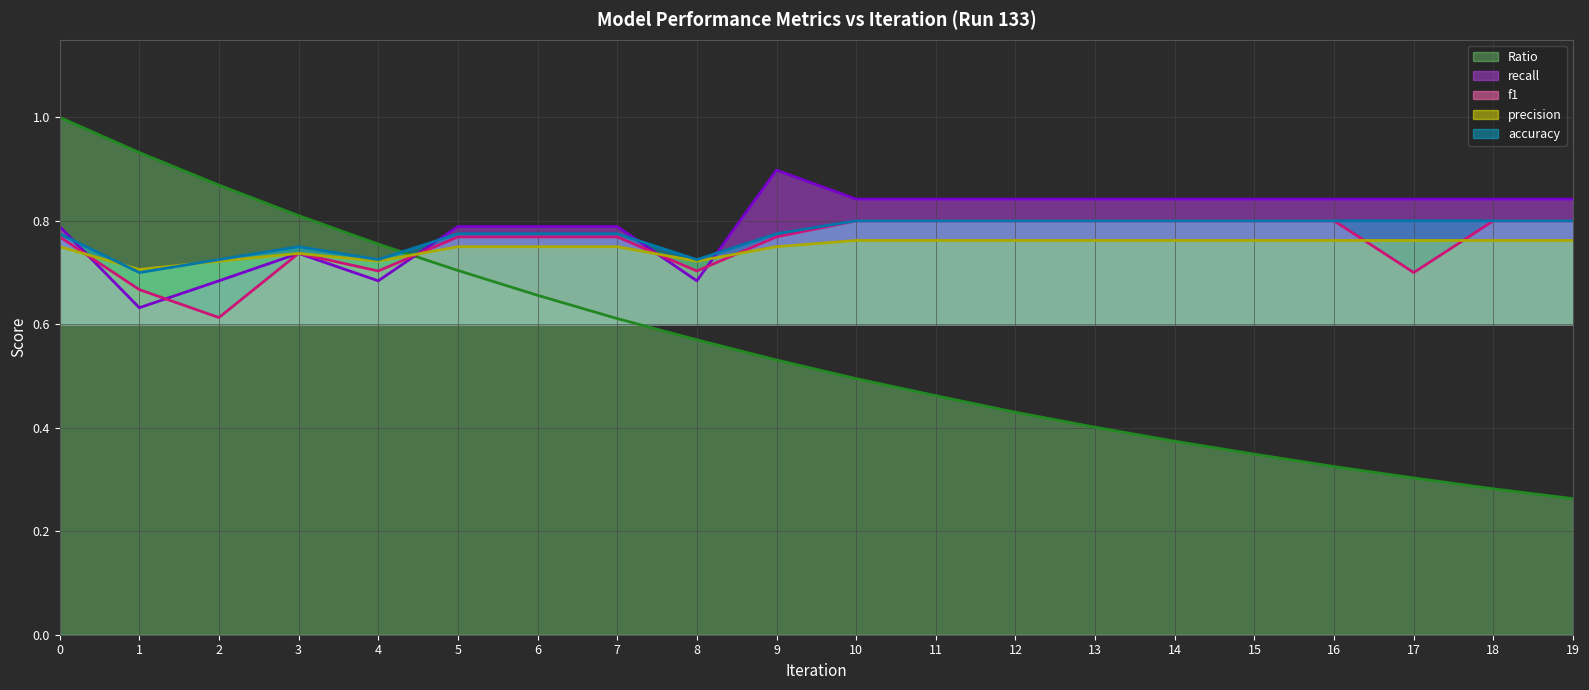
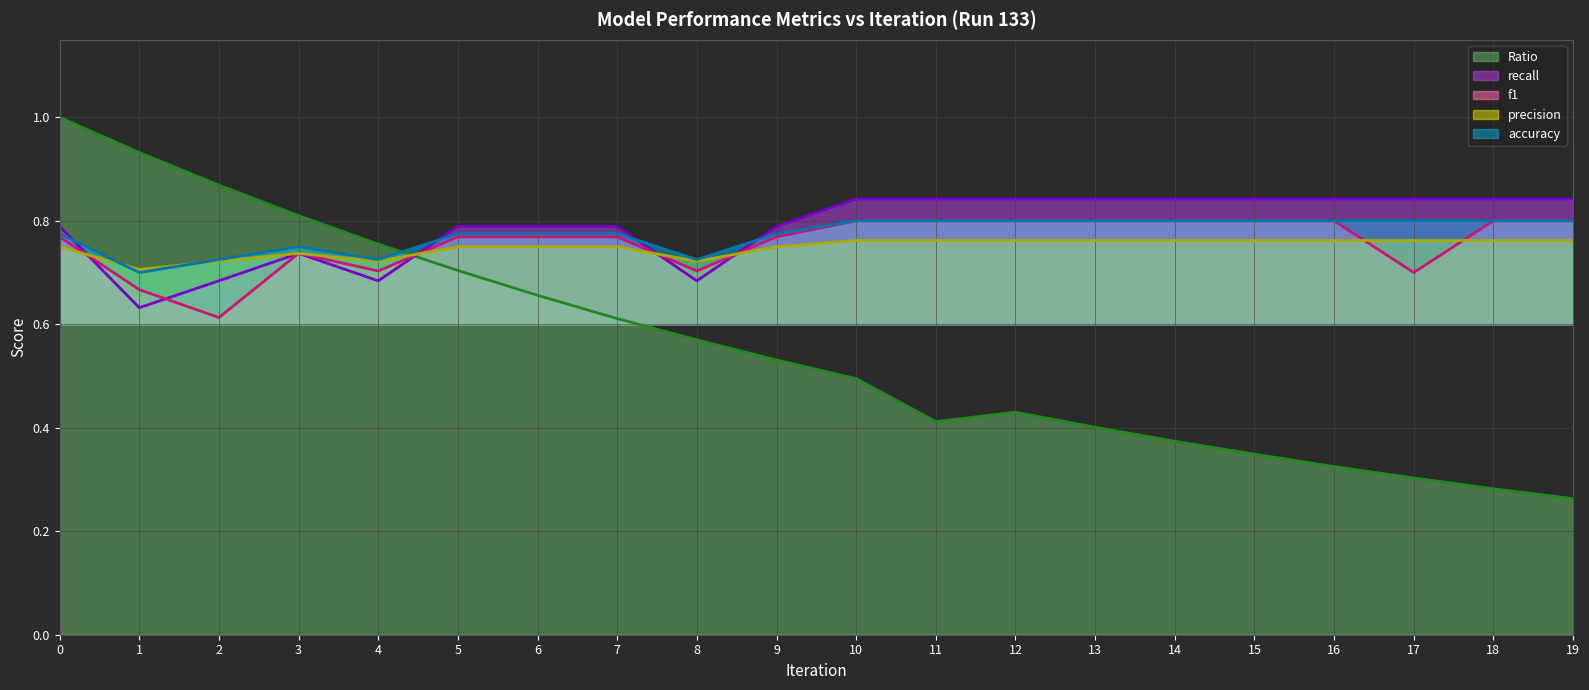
  {
    "Ratio": {
      "0": 1.00,
      "1": 0.93,
      "2": 0.87,
      "3": 0.81,
      "4": 0.76,
      "5": 0.70,
      "6": 0.66,
      "7": 0.61,
      "8": 0.57,
      "9": 0.53,
      "10": 0.50,
-     "11": 0.46,
+     "11": 0.41,
      "12": 0.43,
      "13": 0.40,
      "14": 0.37,
      "15": 0.35,
      "16": 0.33,
      "17": 0.30,
      "18": 0.28,
      "19": 0.26
    },
    "recall": {
      "0": 0.79,
      "1": 0.63,
      "2": 0.68,
      "4": 0.68,
      "5": 0.79,
      "6": 0.79,
      "7": 0.79,
      "8": 0.68,
-     "9": 0.90,
+     "9": 0.79,
      "10": 0.84,
      "11": 0.84,
      "12": 0.84,
      "13": 0.84,
      "14": 0.84,
      "15": 0.84,
      "16": 0.84,
      "17": 0.84,
      "18": 0.84,
      "19": 0.84
    },
    "f1": {
      "0": 0.77,
      "1": 0.67,
      "2": 0.61,
      "4": 0.70,
      "5": 0.77,
      "6": 0.77,
      "7": 0.77,
      "8": 0.70,
      "9": 0.77,
      "17": 0.70
    },
    "precision": {
      "0": 0.75,
      "1": 0.71,
      "5": 0.75,
      "6": 0.75,
      "7": 0.75,
      "9": 0.75,
      "10": 0.76,
      "11": 0.76,
      "12": 0.76,
      "13": 0.76,
      "14": 0.76,
      "15": 0.76,
      "16": 0.76,
      "17": 0.76,
      "18": 0.76,
      "19": 0.76
    },
    "accuracy": {
      "0": 0.78,
      "1": 0.70,
      "3": 0.75,
      "5": 0.78,
      "6": 0.78,
      "7": 0.78,
      "9": 0.78,
      "17": 0.80
    }
  }
